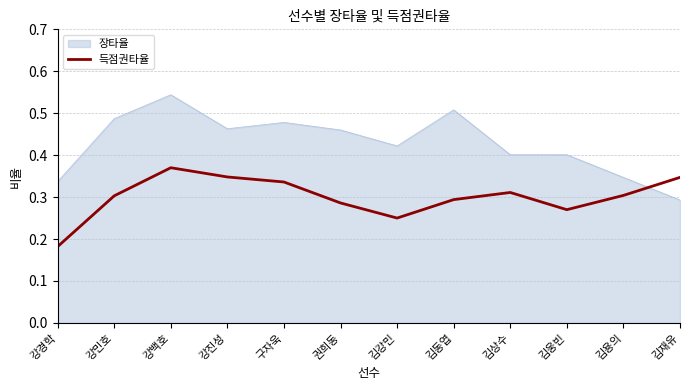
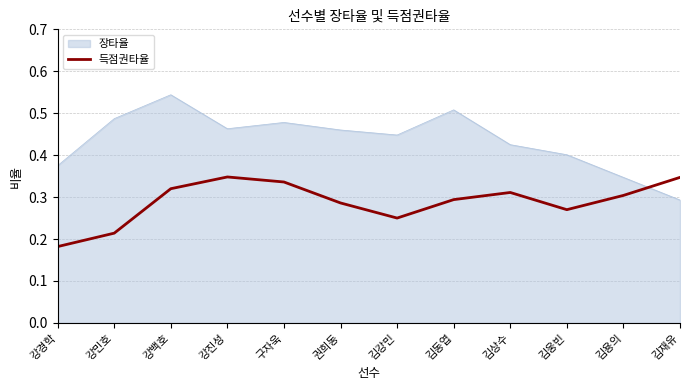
  {
    "장타율": {
-     "강경학": 0.34,
+     "강경학": 0.38,
      "강민호": 0.49,
      "강백호": 0.54,
      "강진성": 0.46,
      "구자욱": 0.48,
      "권희동": 0.46,
-     "김강민": 0.42,
+     "김강민": 0.45,
      "김동엽": 0.51,
-     "김상수": 0.40,
+     "김상수": 0.43,
      "김웅빈": 0.40,
      "김용의": 0.35,
      "김재유": 0.29
    },
    "득점권타율": {
      "강경학": 0.18,
-     "강민호": 0.30,
-     "강백호": 0.37,
+     "강민호": 0.21,
+     "강백호": 0.32,
      "강진성": 0.35,
      "구자욱": 0.34,
      "권희동": 0.29,
      "김강민": 0.25,
      "김동엽": 0.29,
      "김상수": 0.31,
      "김웅빈": 0.27,
      "김용의": 0.30,
      "김재유": 0.35
    }
  }
